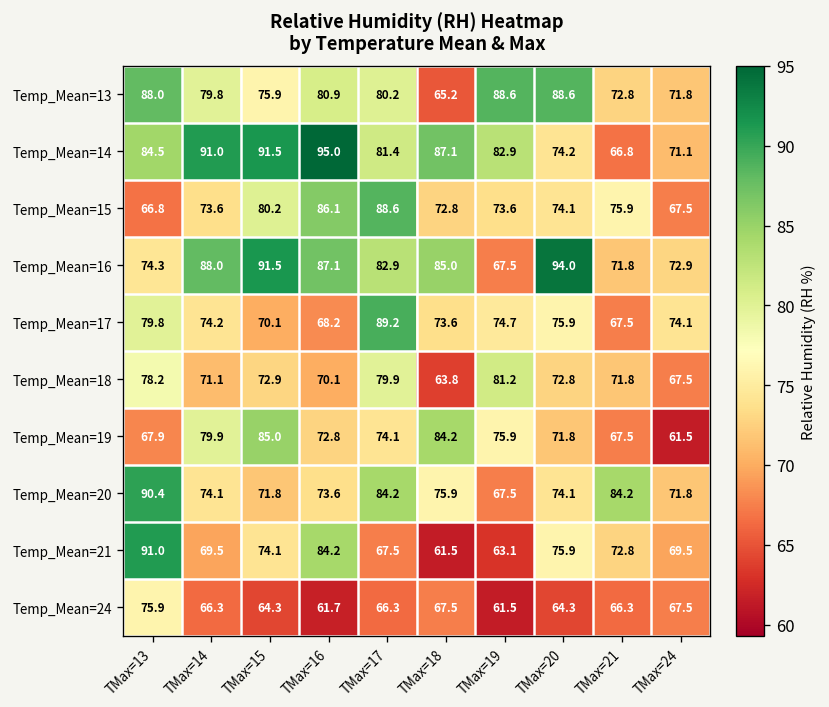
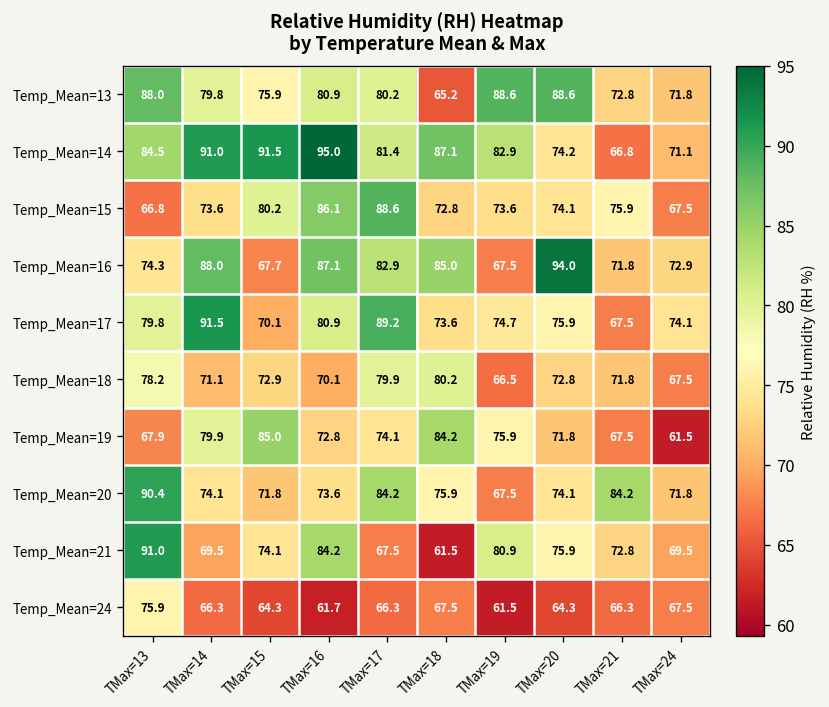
  {
    "Temp_Mean=13": {
      "TMax=13": 88.0,
      "TMax=14": 79.8,
      "TMax=15": 75.9,
      "TMax=16": 80.9,
      "TMax=17": 80.2,
      "TMax=18": 65.2,
      "TMax=19": 88.6,
      "TMax=20": 88.6,
      "TMax=21": 72.8,
      "TMax=24": 71.8
    },
    "Temp_Mean=14": {
      "TMax=13": 84.5,
      "TMax=14": 91.0,
      "TMax=15": 91.5,
      "TMax=16": 95.0,
      "TMax=17": 81.4,
      "TMax=18": 87.1,
      "TMax=19": 82.9,
      "TMax=20": 74.2,
      "TMax=21": 66.8,
      "TMax=24": 71.1
    },
    "Temp_Mean=15": {
      "TMax=13": 66.8,
      "TMax=14": 73.6,
      "TMax=15": 80.2,
      "TMax=16": 86.1,
      "TMax=17": 88.6,
      "TMax=18": 72.8,
      "TMax=19": 73.6,
      "TMax=20": 74.1,
      "TMax=21": 75.9,
      "TMax=24": 67.5
    },
    "Temp_Mean=16": {
      "TMax=13": 74.3,
      "TMax=14": 88.0,
-     "TMax=15": 91.5,
+     "TMax=15": 67.7,
      "TMax=16": 87.1,
      "TMax=17": 82.9,
      "TMax=18": 85.0,
      "TMax=19": 67.5,
      "TMax=20": 94.0,
      "TMax=21": 71.8,
      "TMax=24": 72.9
    },
    "Temp_Mean=17": {
      "TMax=13": 79.8,
-     "TMax=14": 74.2,
+     "TMax=14": 91.5,
      "TMax=15": 70.1,
-     "TMax=16": 68.2,
+     "TMax=16": 80.9,
      "TMax=17": 89.2,
      "TMax=18": 73.6,
      "TMax=19": 74.7,
      "TMax=20": 75.9,
      "TMax=21": 67.5,
      "TMax=24": 74.1
    },
    "Temp_Mean=18": {
      "TMax=13": 78.2,
      "TMax=14": 71.1,
      "TMax=15": 72.9,
      "TMax=16": 70.1,
      "TMax=17": 79.9,
-     "TMax=18": 63.8,
-     "TMax=19": 81.2,
+     "TMax=18": 80.2,
+     "TMax=19": 66.5,
      "TMax=20": 72.8,
      "TMax=21": 71.8,
      "TMax=24": 67.5
    },
    "Temp_Mean=19": {
      "TMax=13": 67.9,
      "TMax=14": 79.9,
      "TMax=15": 85.0,
      "TMax=16": 72.8,
      "TMax=17": 74.1,
      "TMax=18": 84.2,
      "TMax=19": 75.9,
      "TMax=20": 71.8,
      "TMax=21": 67.5,
      "TMax=24": 61.5
    },
    "Temp_Mean=20": {
      "TMax=13": 90.4,
      "TMax=14": 74.1,
      "TMax=15": 71.8,
      "TMax=16": 73.6,
      "TMax=17": 84.2,
      "TMax=18": 75.9,
      "TMax=19": 67.5,
      "TMax=20": 74.1,
      "TMax=21": 84.2,
      "TMax=24": 71.8
    },
    "Temp_Mean=21": {
      "TMax=13": 91.0,
      "TMax=14": 69.5,
      "TMax=15": 74.1,
      "TMax=16": 84.2,
      "TMax=17": 67.5,
      "TMax=18": 61.5,
-     "TMax=19": 63.1,
+     "TMax=19": 80.9,
      "TMax=20": 75.9,
      "TMax=21": 72.8,
      "TMax=24": 69.5
    },
    "Temp_Mean=24": {
      "TMax=13": 75.9,
      "TMax=14": 66.3,
      "TMax=15": 64.3,
      "TMax=16": 61.7,
      "TMax=17": 66.3,
      "TMax=18": 67.5,
      "TMax=19": 61.5,
      "TMax=20": 64.3,
      "TMax=21": 66.3,
      "TMax=24": 67.5
    }
  }
